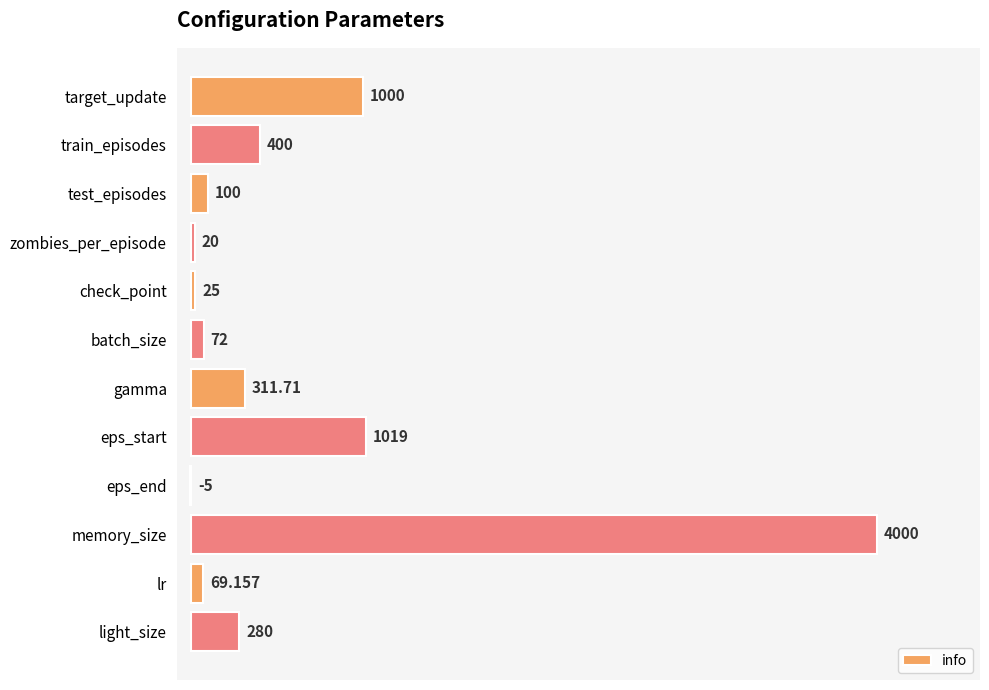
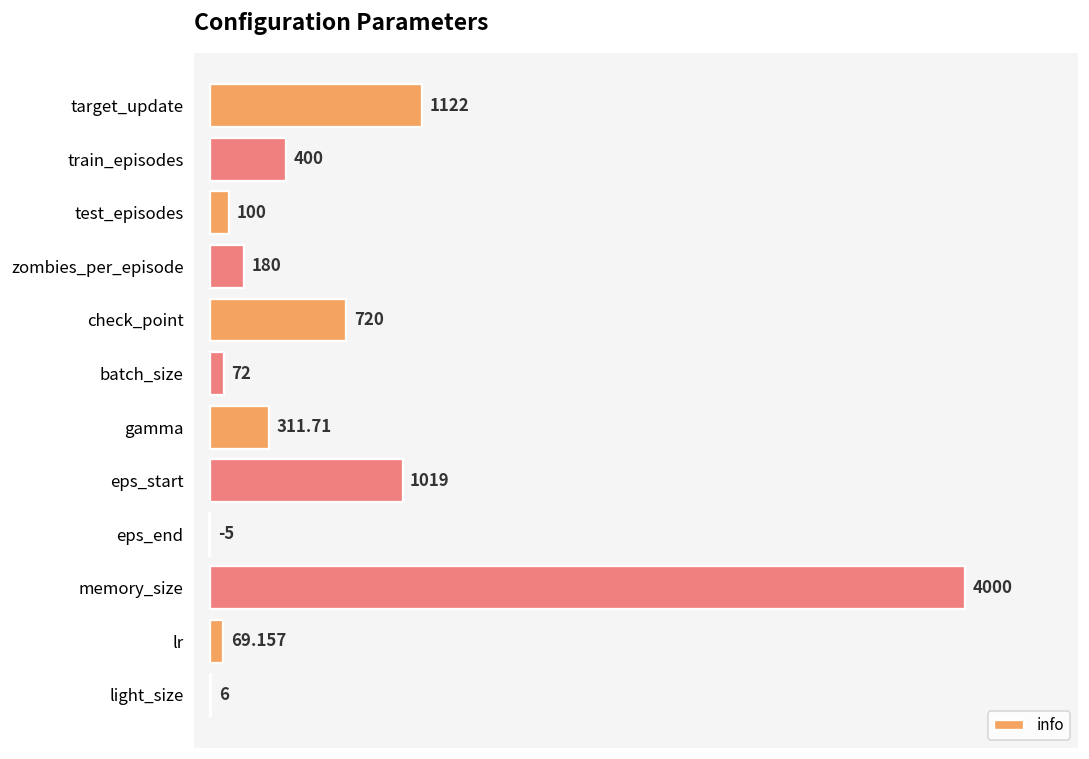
  {
-   "target_update": 1000,
+   "target_update": 1122,
    "train_episodes": 400,
    "test_episodes": 100,
-   "zombies_per_episode": 20,
-   "check_point": 25,
+   "zombies_per_episode": 180,
+   "check_point": 720,
    "batch_size": 72,
    "gamma": 311.71,
    "eps_start": 1019,
    "eps_end": -5,
    "memory_size": 4000,
    "lr": 69.157,
-   "light_size": 280
+   "light_size": 6
  }
